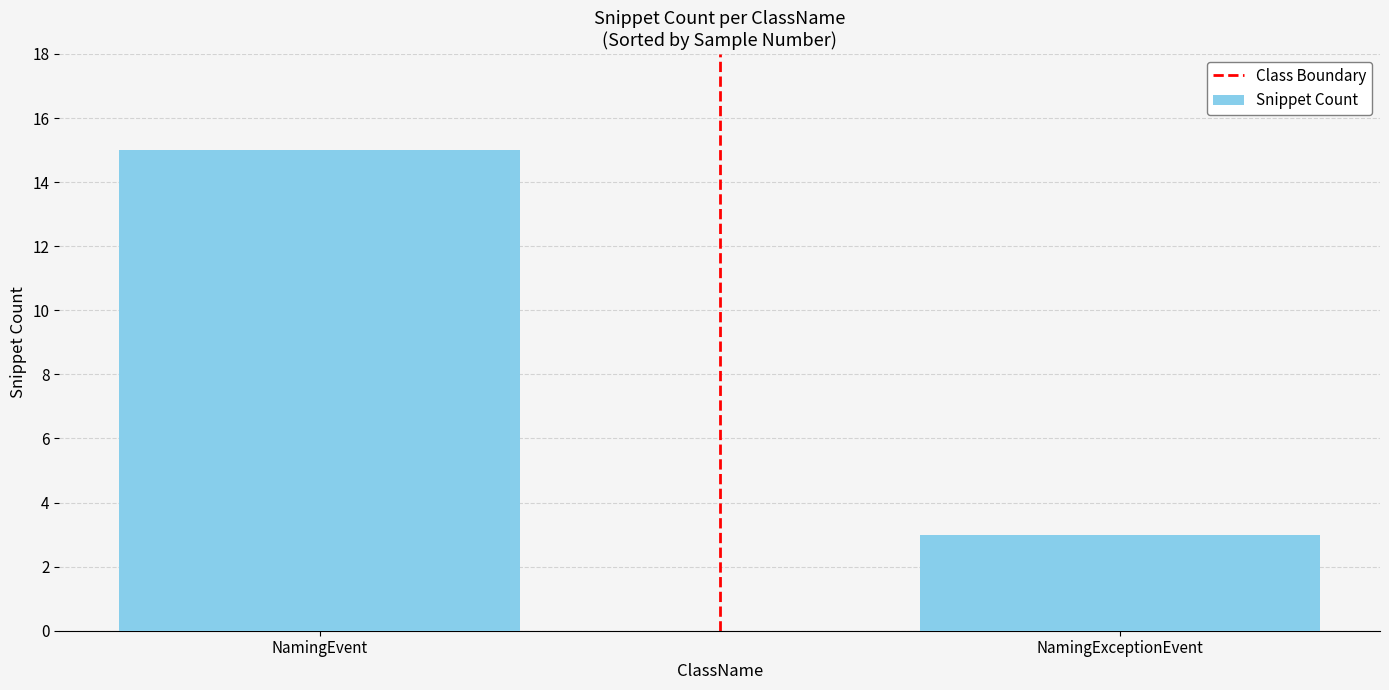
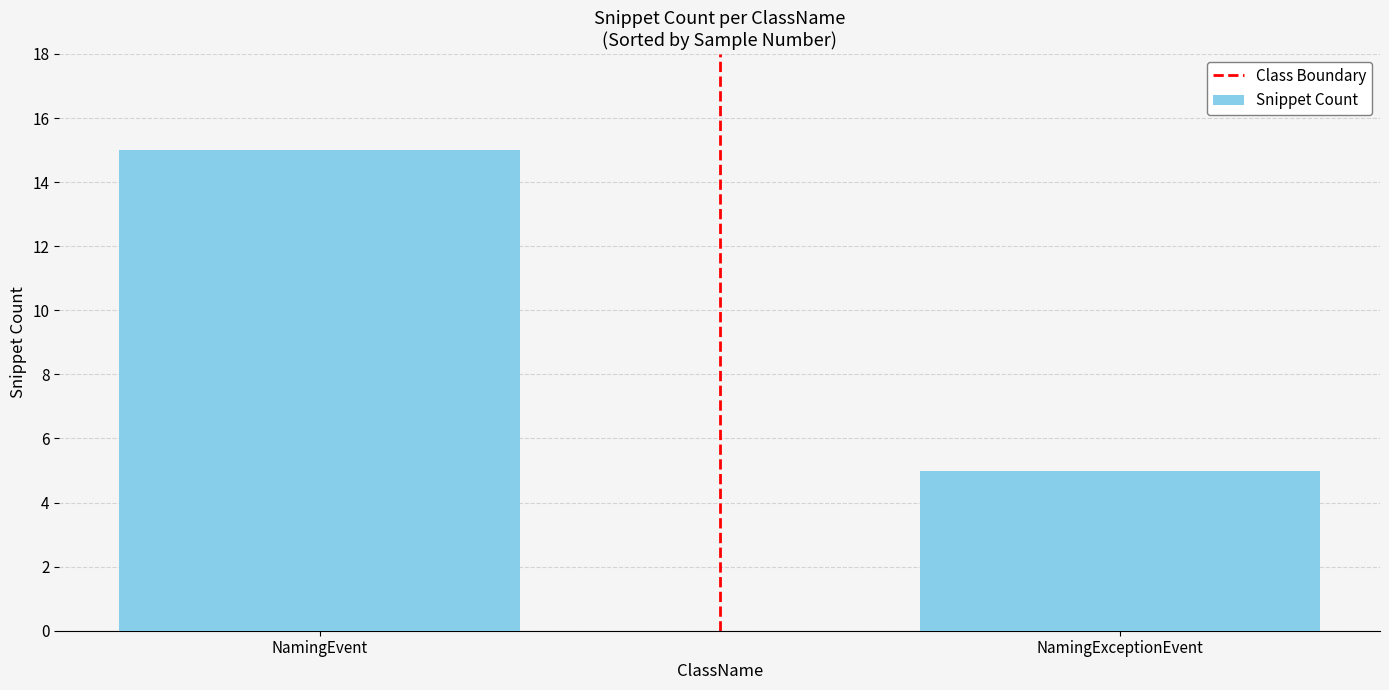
  {
    "NamingEvent": 15,
-   "NamingExceptionEvent": 3
+   "NamingExceptionEvent": 5
  }
